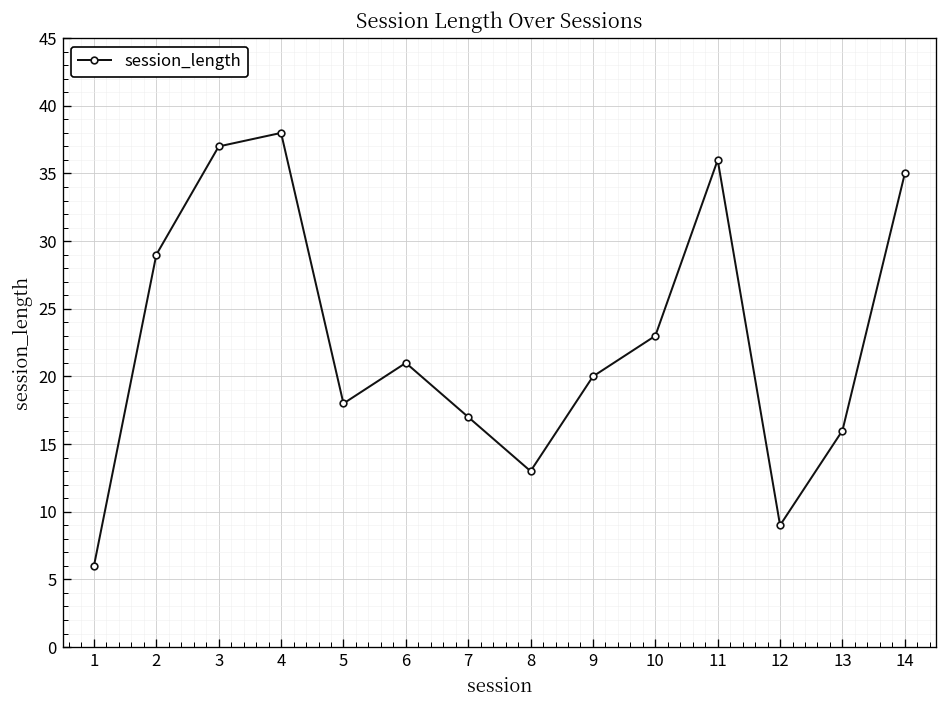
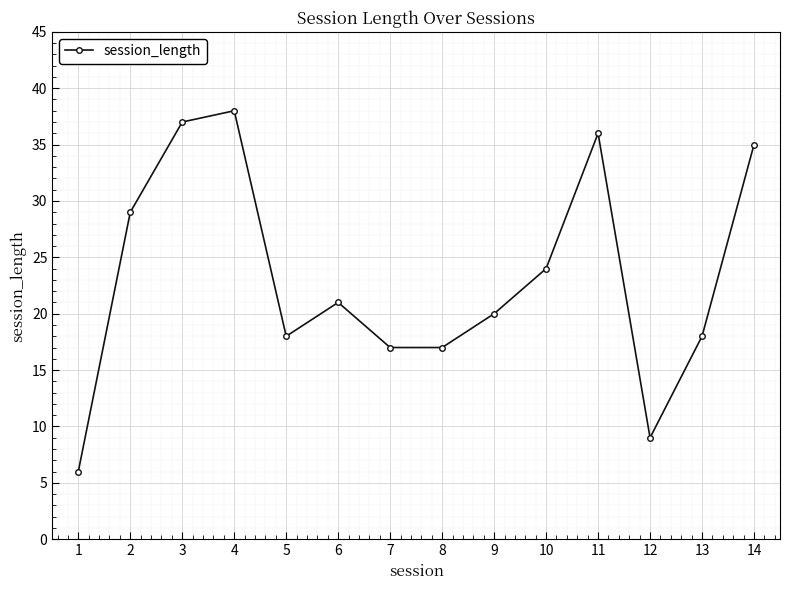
  {
    "1": 6,
    "2": 29,
    "3": 37,
    "4": 38,
    "5": 18,
    "6": 21,
    "7": 17,
-   "8": 13,
+   "8": 17,
    "9": 20,
-   "10": 23,
+   "10": 24,
    "11": 36,
    "12": 9,
-   "13": 16,
+   "13": 18,
    "14": 35
  }
